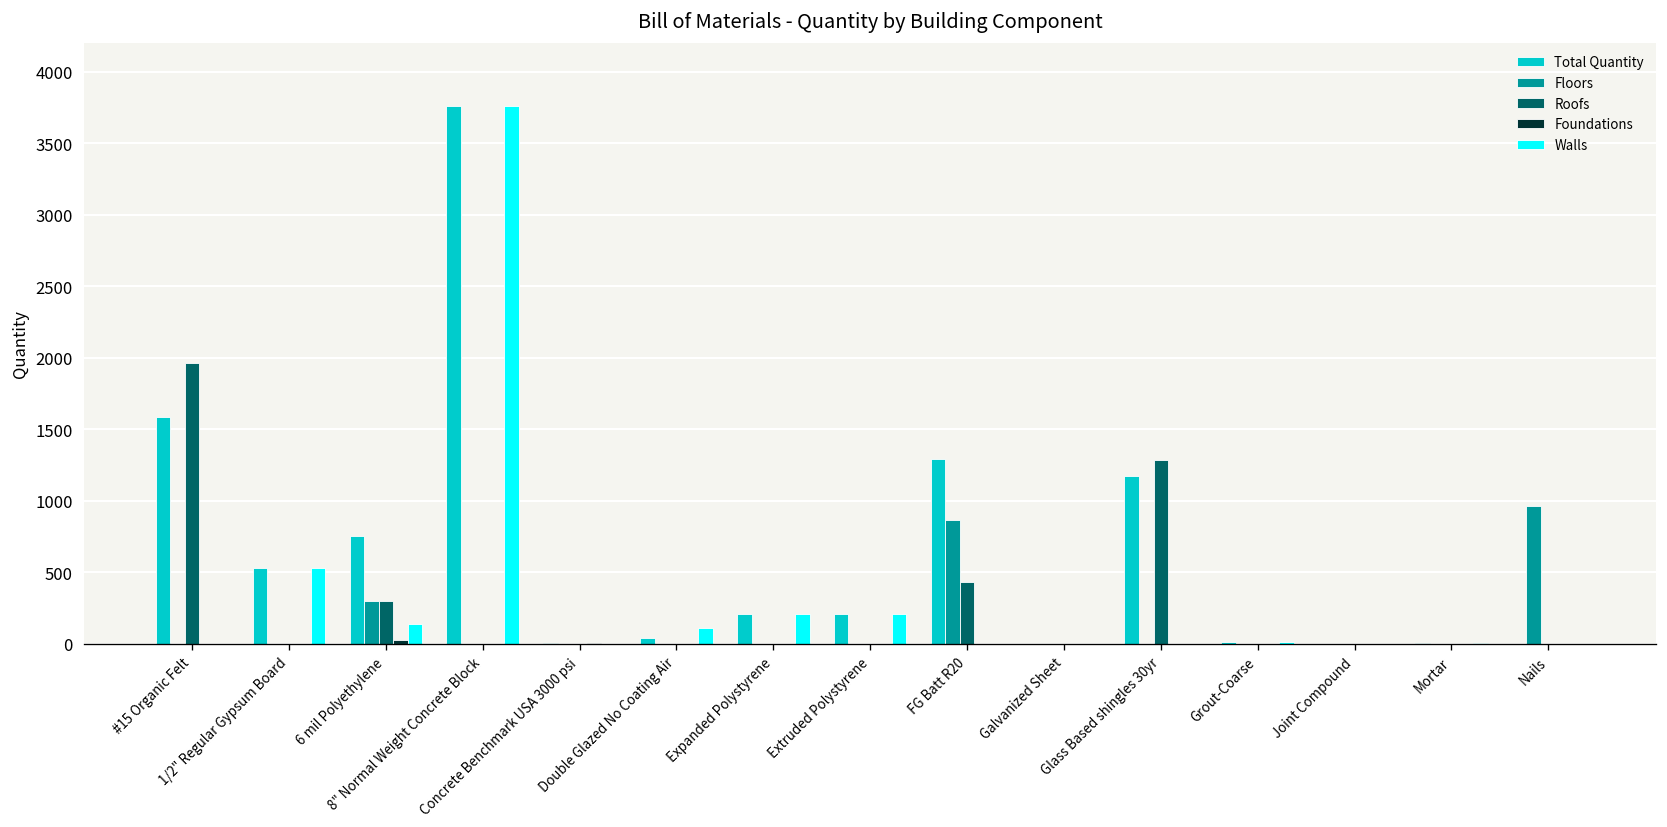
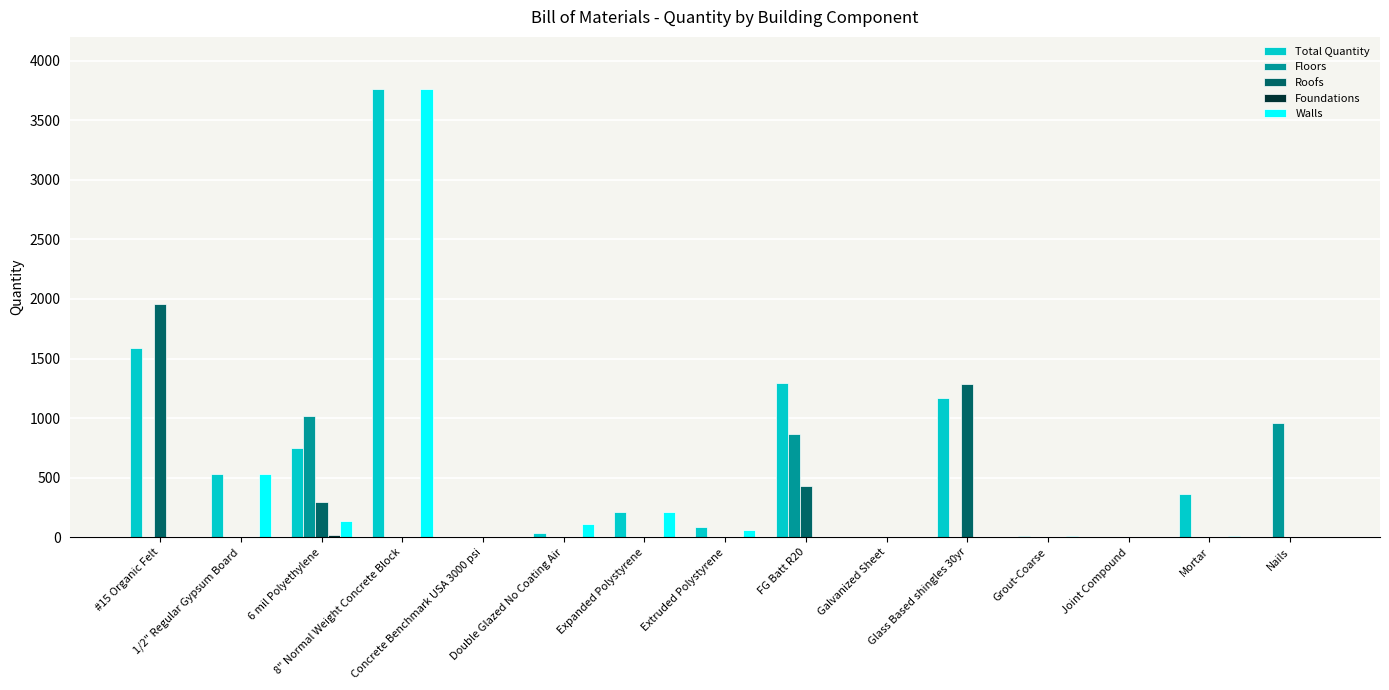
  {
    "Total Quantity": {
      "#15 Organic Felt": 1590,
      "1/2\" Regular Gypsum Board": 530,
      "6 mil Polyethylene": 750,
      "8\" Normal Weight Concrete Block": 3760,
      "Double Glazed No Coating Air": 40,
      "Expanded Polystyrene": 210,
-     "Extruded Polystyrene": 210,
+     "Extruded Polystyrene": 90,
      "FG Batt R20": 1290,
      "Glass Based shingles 30yr": 1170,
-     "Mortar": 10
+     "Mortar": 370
    },
    "Floors": {
      "#15 Organic Felt": 0,
      "1/2\" Regular Gypsum Board": 0,
-     "6 mil Polyethylene": 300,
+     "6 mil Polyethylene": 1020,
      "8\" Normal Weight Concrete Block": 0,
      "Concrete Benchmark USA 3000 psi": 0,
      "Double Glazed No Coating Air": 0,
      "Expanded Polystyrene": 0,
      "Extruded Polystyrene": 0,
      "FG Batt R20": 860,
      "Glass Based shingles 30yr": 0,
      "Grout-Coarse": 0,
      "Joint Compound": 0,
      "Mortar": 0,
      "Nails": 960
    },
    "Roofs": {
      "#15 Organic Felt": 1960,
      "1/2\" Regular Gypsum Board": 0,
      "6 mil Polyethylene": 300,
      "8\" Normal Weight Concrete Block": 0,
      "Concrete Benchmark USA 3000 psi": 0,
      "Double Glazed No Coating Air": 0,
      "Expanded Polystyrene": 0,
      "Extruded Polystyrene": 0,
      "FG Batt R20": 430,
      "Glass Based shingles 30yr": 1290,
      "Grout-Coarse": 0,
      "Joint Compound": 0,
      "Mortar": 0
    },
    "Foundations": {
      "#15 Organic Felt": 0,
      "1/2\" Regular Gypsum Board": 0,
      "6 mil Polyethylene": 20,
      "8\" Normal Weight Concrete Block": 0,
      "Double Glazed No Coating Air": 0,
      "Expanded Polystyrene": 0,
      "Extruded Polystyrene": 0,
      "FG Batt R20": 0,
      "Galvanized Sheet": 0,
      "Glass Based shingles 30yr": 0,
      "Grout-Coarse": 0,
      "Joint Compound": 0,
      "Mortar": 0,
      "Nails": 0
    },
    "Walls": {
      "#15 Organic Felt": 0,
      "1/2\" Regular Gypsum Board": 530,
      "6 mil Polyethylene": 140,
      "8\" Normal Weight Concrete Block": 3760,
      "Concrete Benchmark USA 3000 psi": 0,
      "Double Glazed No Coating Air": 110,
      "Expanded Polystyrene": 210,
-     "Extruded Polystyrene": 210,
+     "Extruded Polystyrene": 60,
      "FG Batt R20": 0,
      "Galvanized Sheet": 0,
      "Glass Based shingles 30yr": 0
    }
  }
